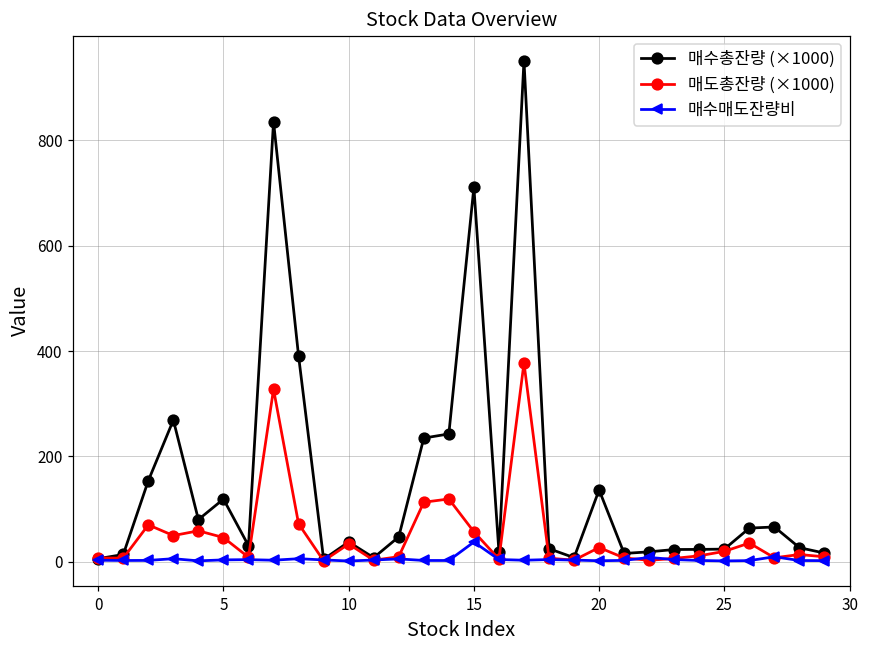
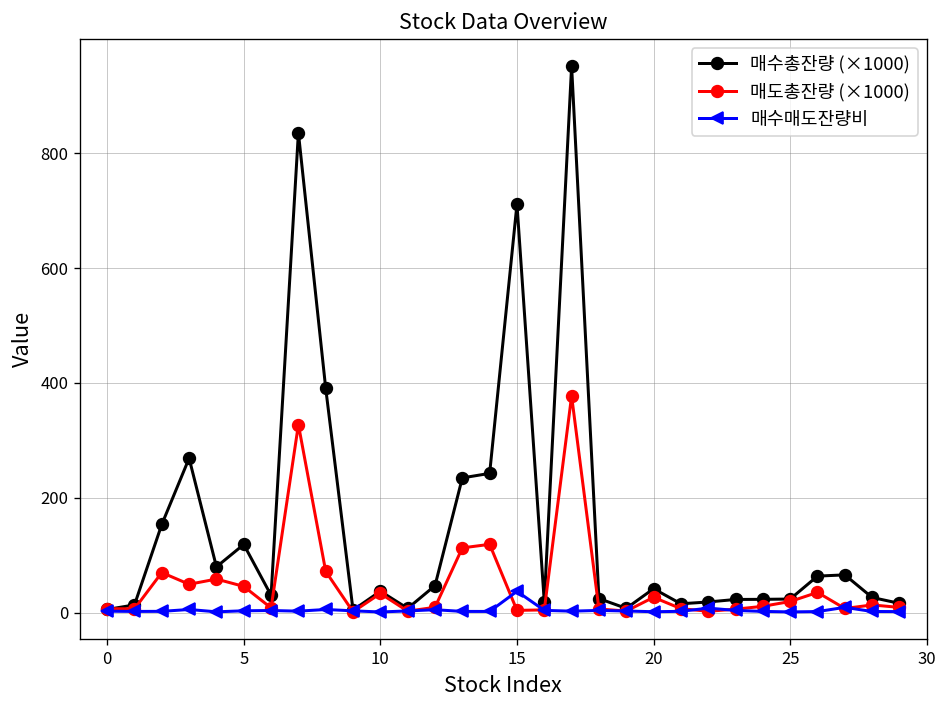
  {
    "매수총잔량 (×1000)": {
      "5": 120,
      "15": 710,
-     "20": 140
+     "20": 40
    },
    "매도총잔량 (×1000)": {
      "5": 50,
-     "15": 60,
+     "15": 0,
      "20": 30
    },
    "매수매도잔량비": {
      "5": 0,
      "10": 0,
      "15": 40,
      "20": 0,
      "25": 0
    }
  }
